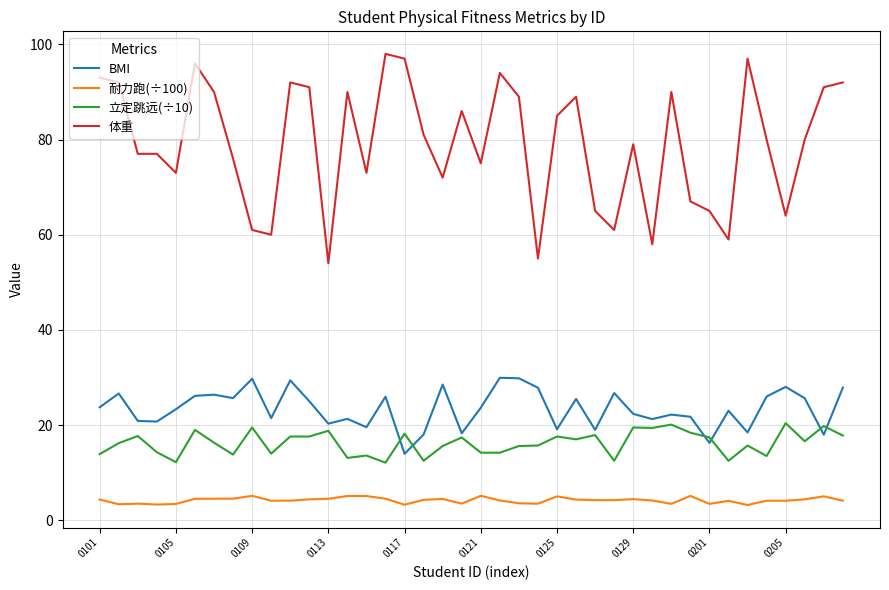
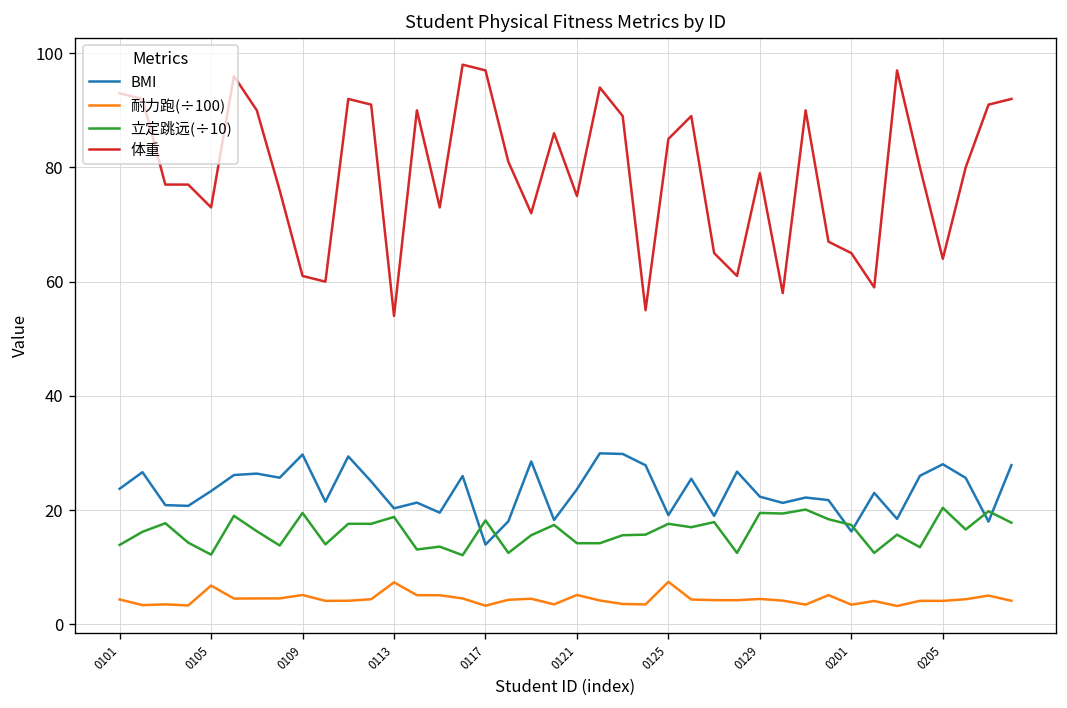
  {
    "BMI": {
      "0101": 24,
      "0105": 23,
      "0109": 30,
      "0113": 20,
      "0117": 14,
      "0121": 24,
      "0125": 19,
      "0129": 22,
      "0201": 16,
      "0205": 28
    },
    "耐力跑(÷100)": {
      "0101": 4,
-     "0105": 3,
+     "0105": 7,
      "0109": 5,
-     "0113": 5,
+     "0113": 7,
      "0117": 3,
      "0121": 5,
-     "0125": 5,
+     "0125": 7,
      "0129": 4,
      "0201": 3,
      "0205": 4
    },
    "立定跳远(÷10)": {
      "0101": 14,
      "0105": 12,
      "0109": 20,
      "0113": 19,
      "0117": 18,
      "0121": 14,
      "0125": 18,
      "0129": 20,
      "0201": 17,
      "0205": 20
    },
    "体重": {
      "0105": 73,
      "0109": 61,
      "0113": 54,
      "0117": 97,
      "0121": 75,
      "0125": 85,
      "0129": 79,
      "0201": 65,
      "0205": 64
    }
  }
